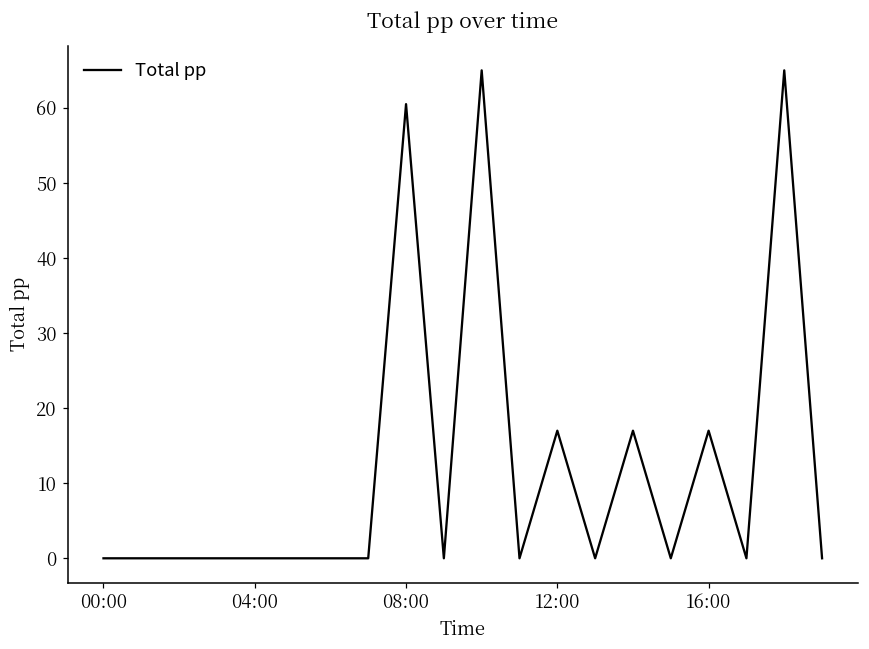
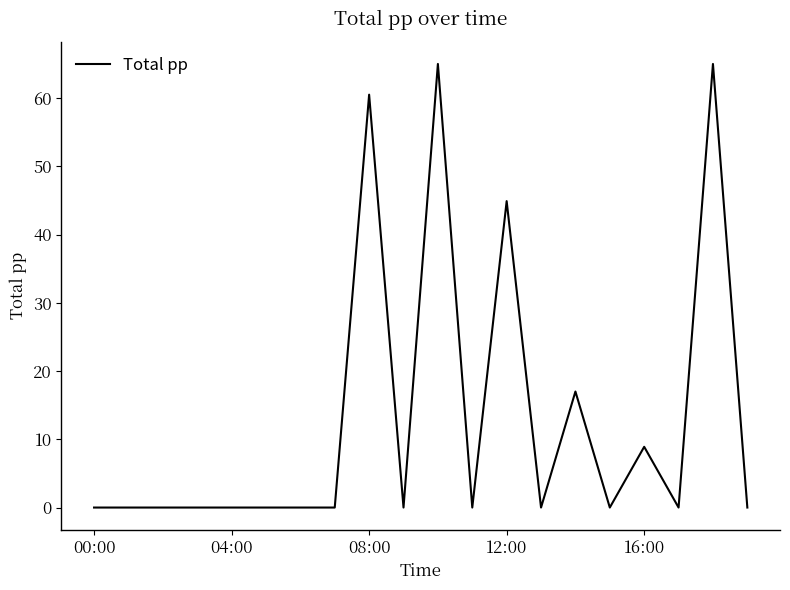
  {
    "00:00": 0,
    "04:00": 0,
    "08:00": 61,
-   "12:00": 17,
-   "16:00": 17
+   "12:00": 45,
+   "16:00": 9
  }
